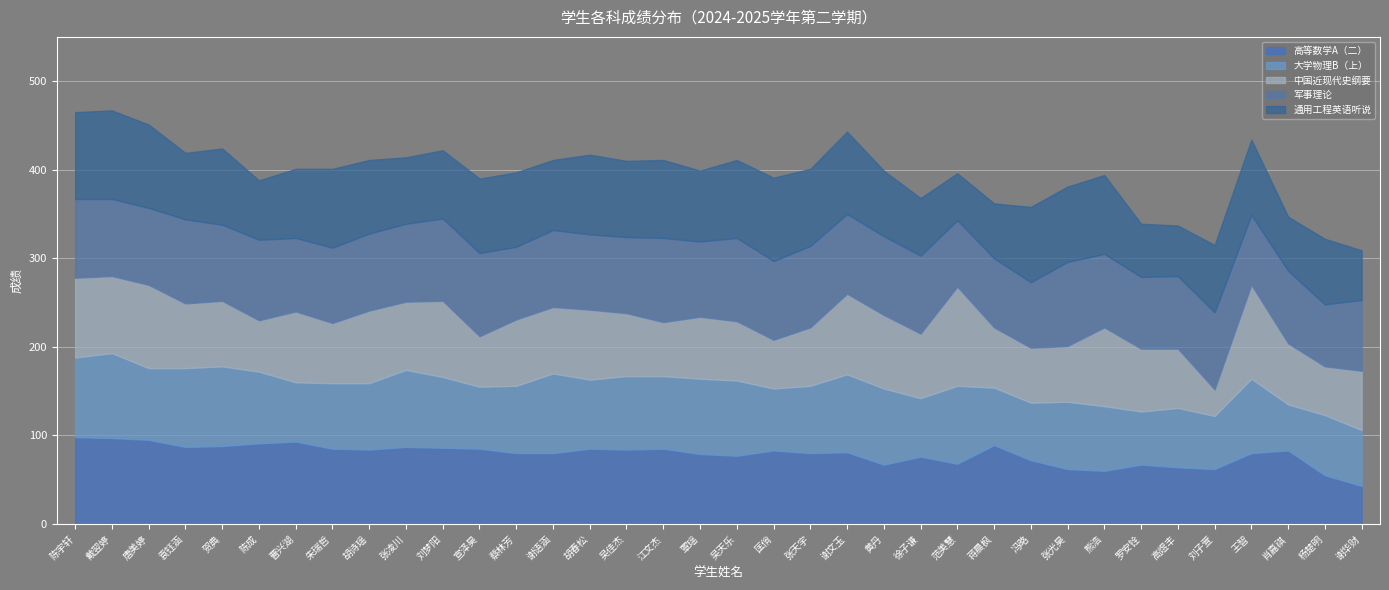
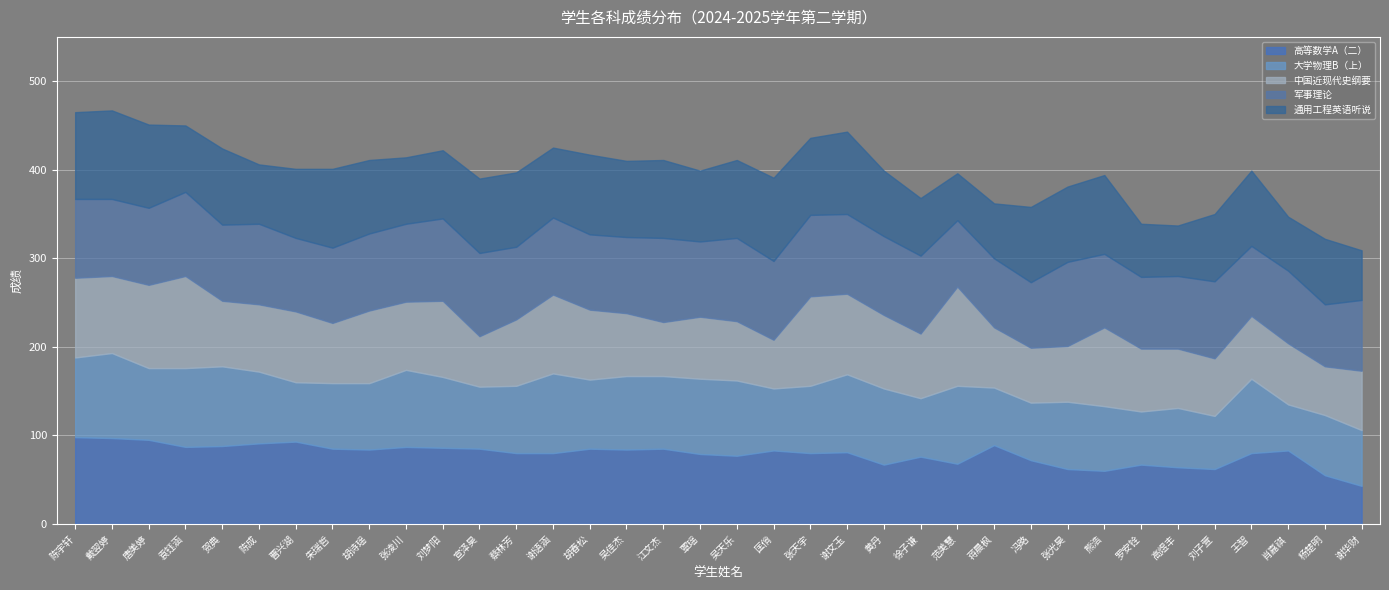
  {
    "中国近现代史纲要": {
      "陈宇轩": 90,
      "戴翌婷": 90,
      "唐美婷": 90,
-     "袁钰涵": 70,
+     "袁钰涵": 100,
      "贺典": 70,
-     "陈成": 60,
+     "陈成": 80,
      "曹兴湖": 80,
      "朱瑞哲": 70,
      "胡诗瑶": 80,
      "张凌川": 80,
      "刘梦阳": 90,
      "宣泽昊": 60,
      "蔡林芳": 80,
-     "谢语涵": 80,
+     "谢语涵": 90,
      "胡春松": 80,
      "吴佳杰": 70,
      "江文杰": 60,
      "覃瑶": 70,
      "吴天乐": 70,
      "匡俏": 60,
-     "张天宇": 70,
+     "张天宇": 100,
      "谢文玉": 90,
      "黄丹": 80,
      "徐子谦": 70,
      "范美慧": 110,
      "蒋晨枫": 70,
      "冯略": 60,
      "张光昊": 60,
      "熊浩": 90,
      "罗安铨": 70,
      "高煜丰": 70,
-     "刘子萱": 30,
-     "王智": 110,
+     "刘子萱": 70,
+     "王智": 70,
      "肖嘉祺": 70,
      "杨楚明": 60,
      "谢华财": 70
    }
  }
